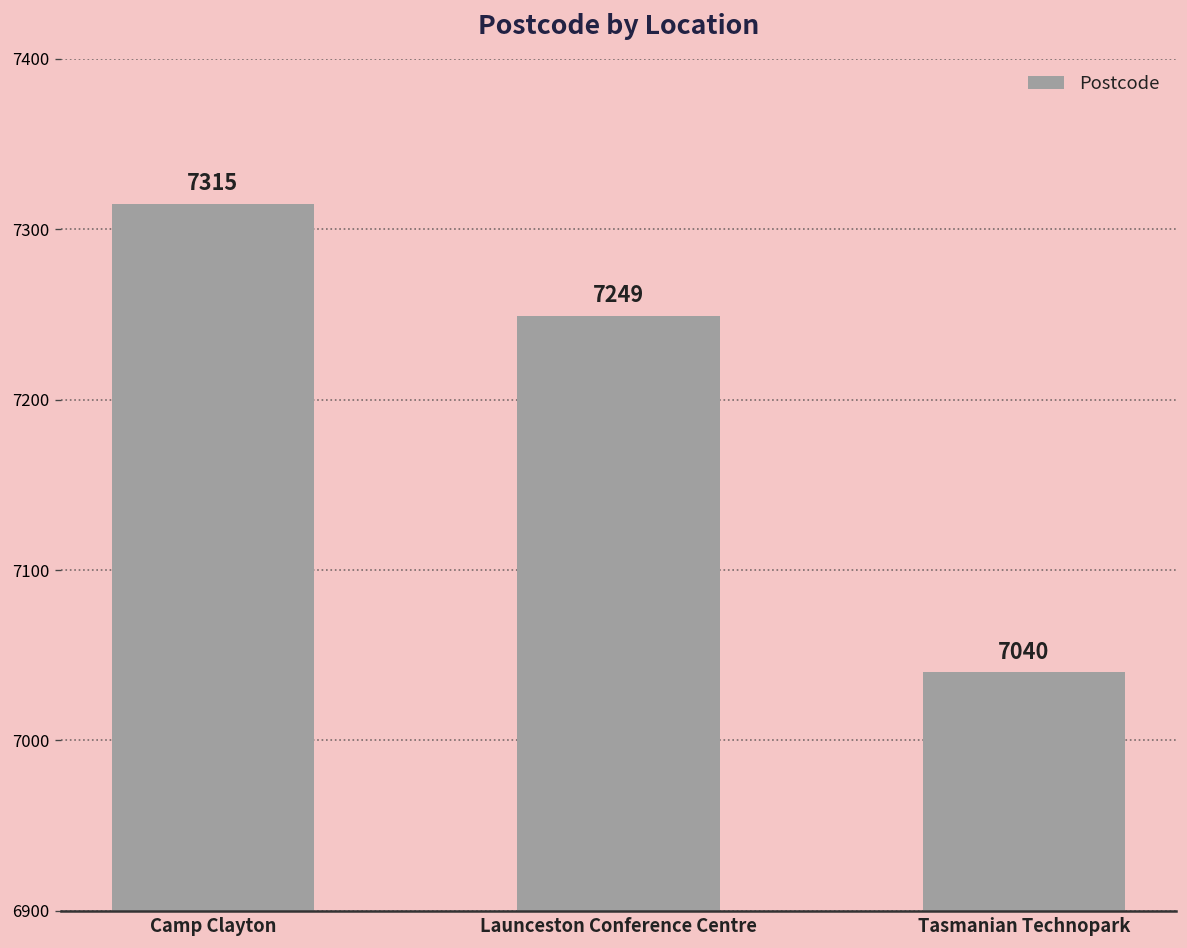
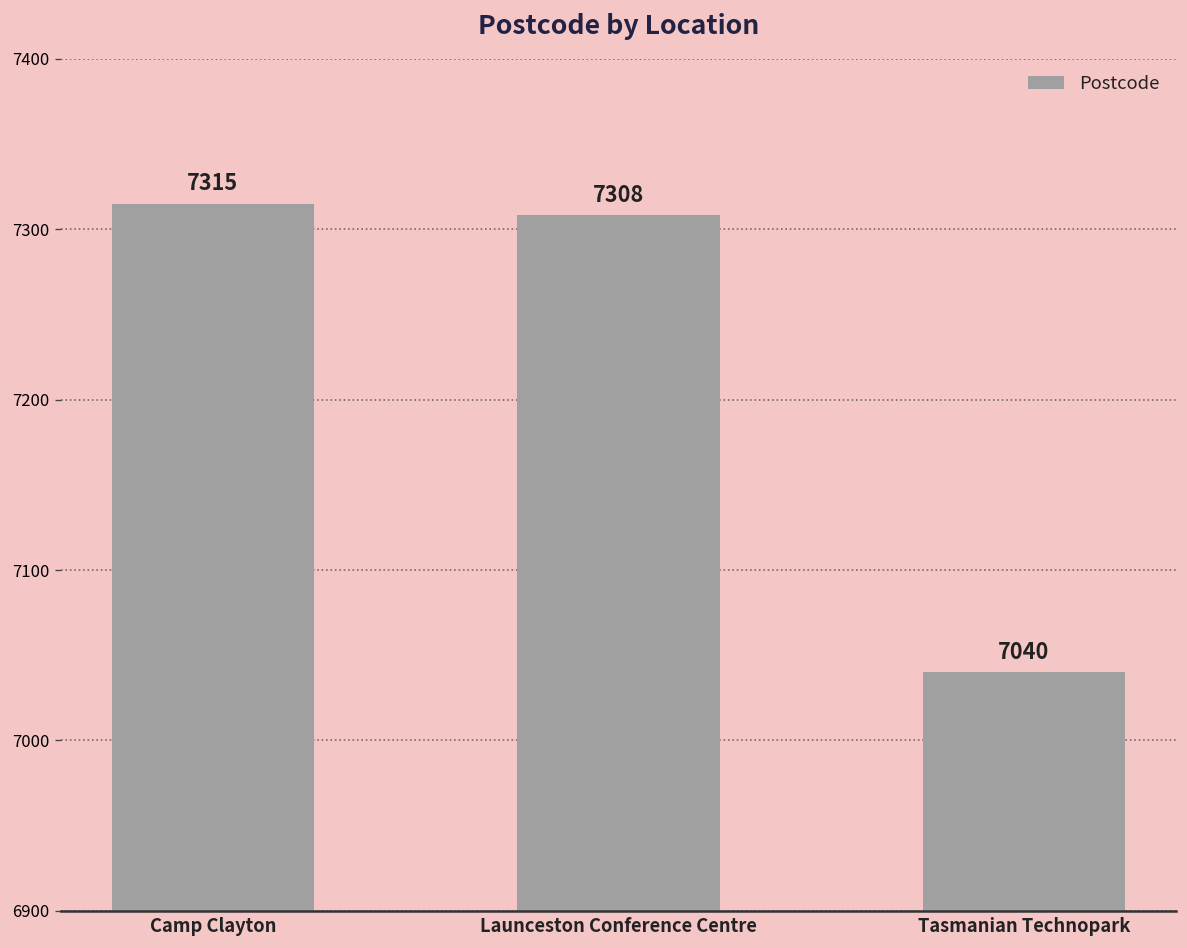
  {
    "Camp Clayton": 7315,
-   "Launceston Conference Centre": 7249,
+   "Launceston Conference Centre": 7308,
    "Tasmanian Technopark": 7040
  }
